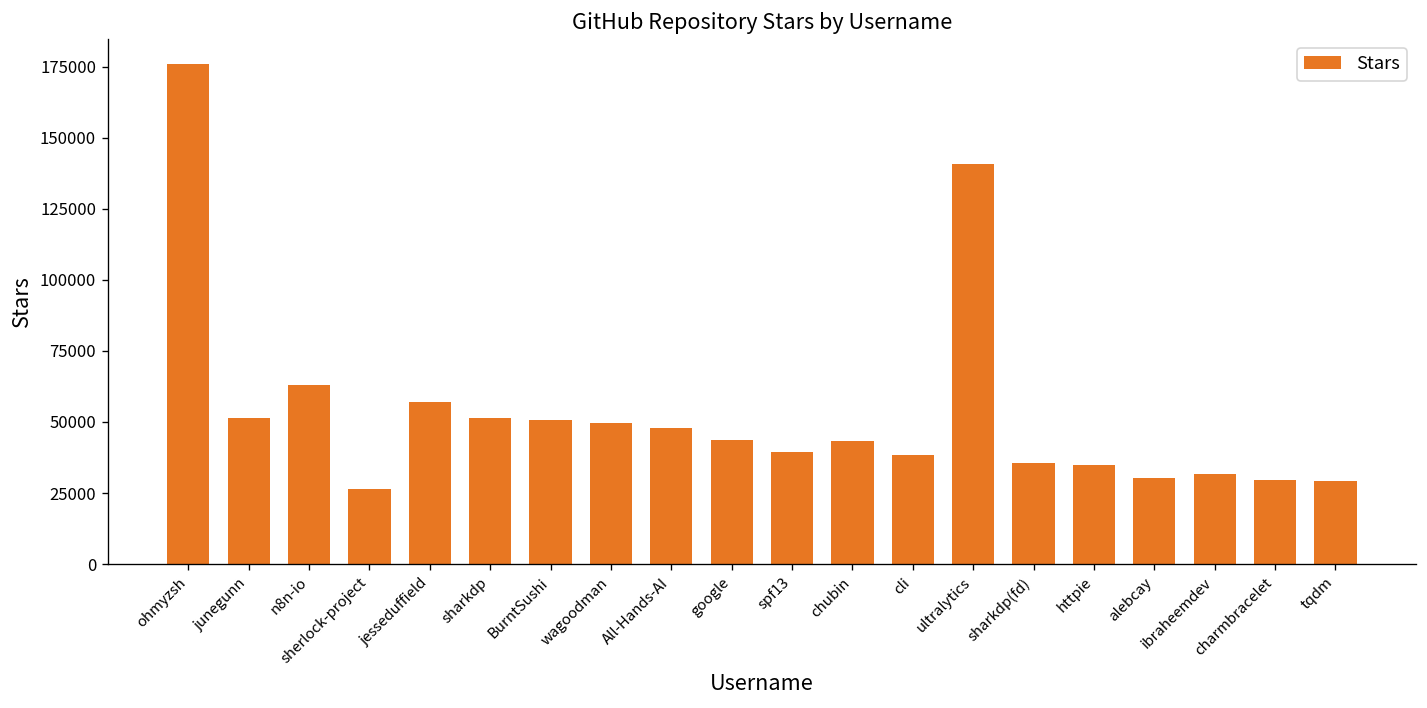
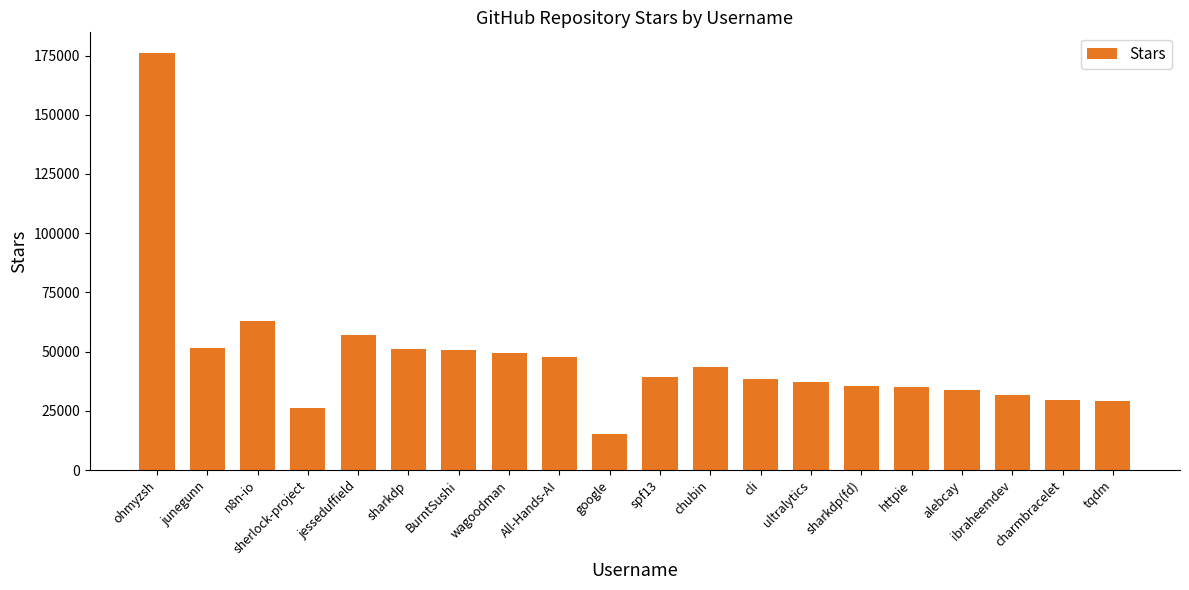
  {
    "ohmyzsh": 176000,
    "junegunn": 52000,
    "n8n-io": 63000,
    "sherlock-project": 26000,
    "jesseduffield": 57000,
    "sharkdp": 51000,
    "BurntSushi": 51000,
    "wagoodman": 50000,
    "All-Hands-AI": 48000,
-   "google": 44000,
+   "google": 15000,
    "spf13": 40000,
    "chubin": 43000,
    "cli": 38000,
-   "ultralytics": 141000,
+   "ultralytics": 37000,
    "sharkdp(fd)": 36000,
    "httpie": 35000,
-   "alebcay": 30000,
+   "alebcay": 34000,
    "ibraheemdev": 32000,
    "charmbracelet": 30000,
    "tqdm": 29000
  }
